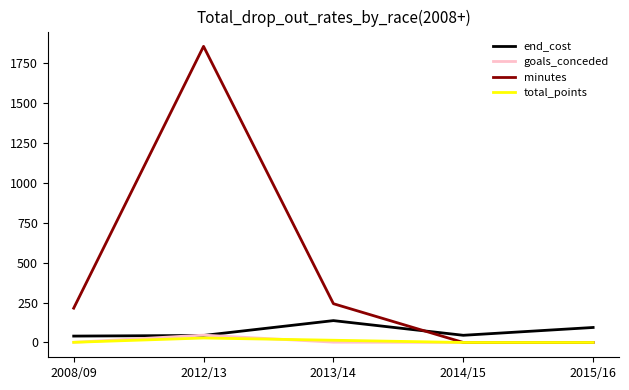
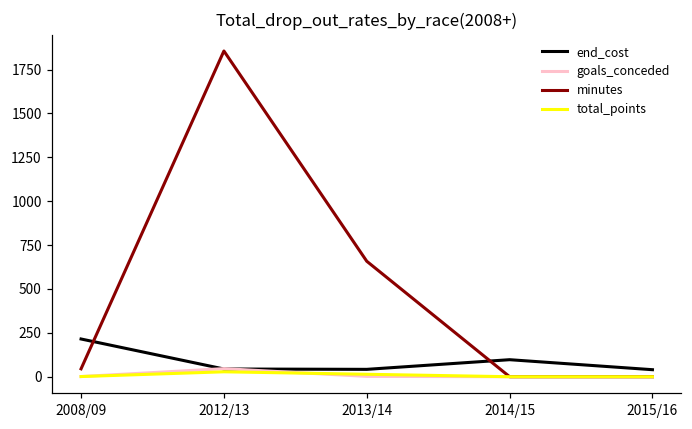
  {
    "end_cost": {
-     "2008/09": 40,
-     "2013/14": 140,
-     "2014/15": 50,
-     "2015/16": 90
+     "2008/09": 220,
+     "2013/14": 40,
+     "2014/15": 100,
+     "2015/16": 40
    },
    "minutes": {
-     "2008/09": 220,
+     "2008/09": 50,
      "2012/13": 1860,
-     "2013/14": 240
+     "2013/14": 660
    }
  }
